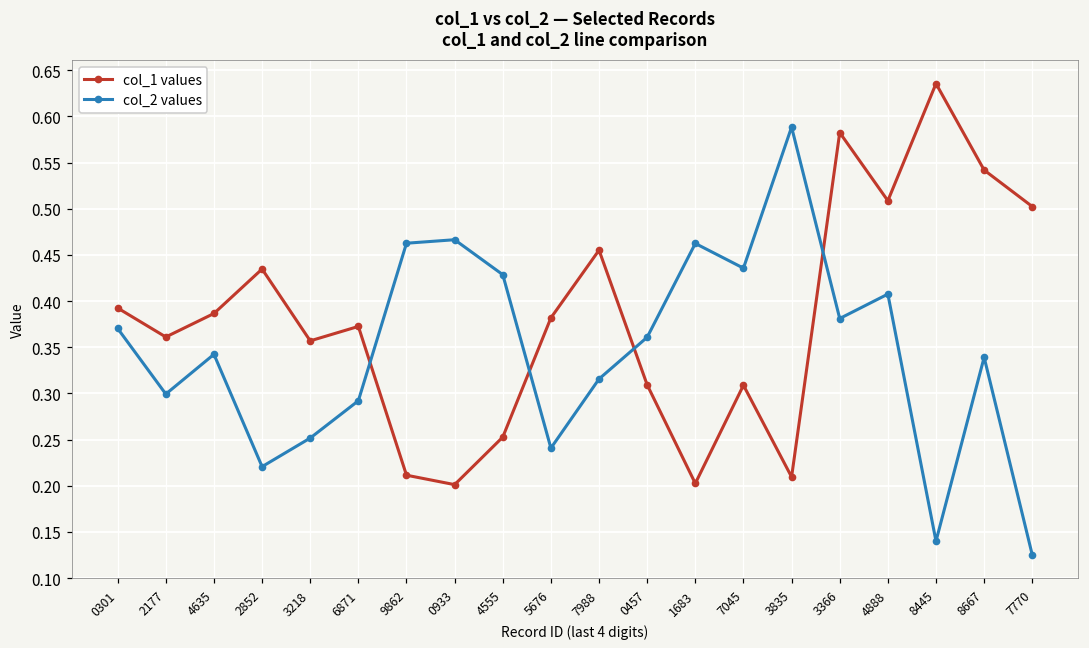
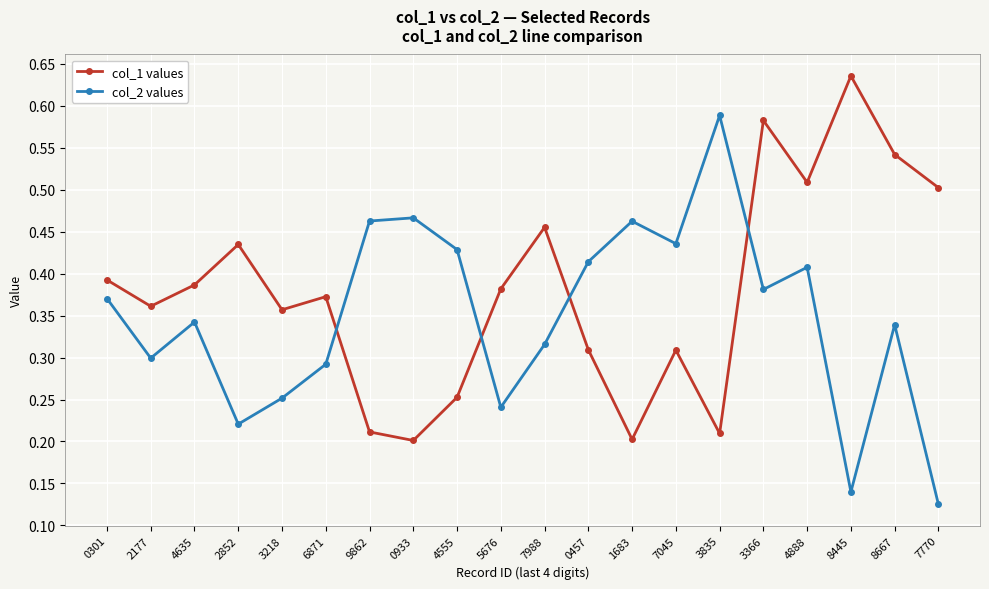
  {
    "col_1 values": {
      "0301": 0.39,
      "2177": 0.36,
      "4635": 0.39,
      "2852": 0.43,
      "3218": 0.36,
      "6871": 0.37,
      "9862": 0.21,
      "0933": 0.20,
      "4555": 0.25,
      "5676": 0.38,
      "7988": 0.46,
      "0457": 0.31,
      "1683": 0.20,
      "7045": 0.31,
      "3835": 0.21,
      "3366": 0.58,
      "4888": 0.51,
      "8445": 0.64,
      "8667": 0.54,
      "7770": 0.50
    },
    "col_2 values": {
      "0301": 0.37,
      "2177": 0.30,
      "4635": 0.34,
      "2852": 0.22,
      "3218": 0.25,
      "6871": 0.29,
      "9862": 0.46,
      "0933": 0.47,
      "4555": 0.43,
      "5676": 0.24,
      "7988": 0.32,
-     "0457": 0.36,
+     "0457": 0.41,
      "1683": 0.46,
      "7045": 0.44,
      "3835": 0.59,
      "3366": 0.38,
      "4888": 0.41,
      "8445": 0.14,
      "8667": 0.34,
      "7770": 0.13
    }
  }
